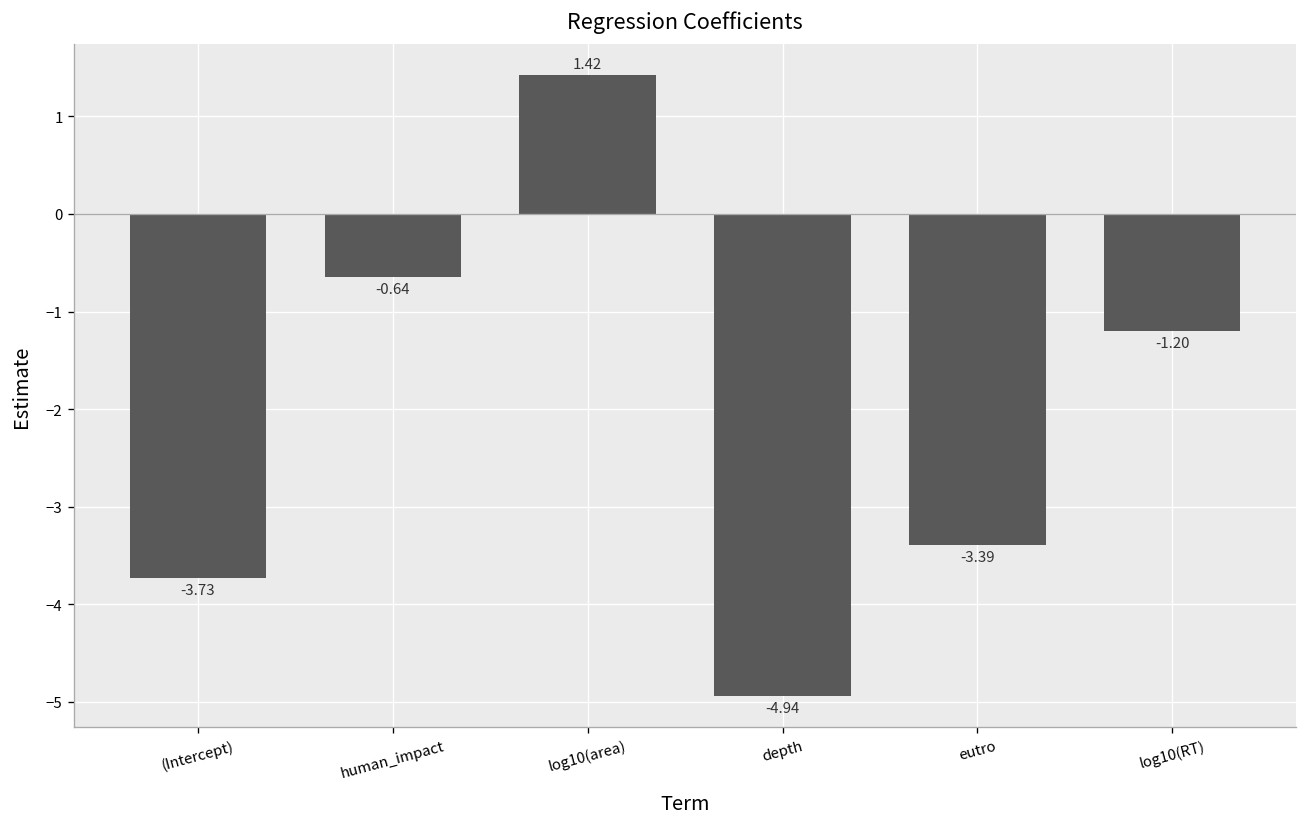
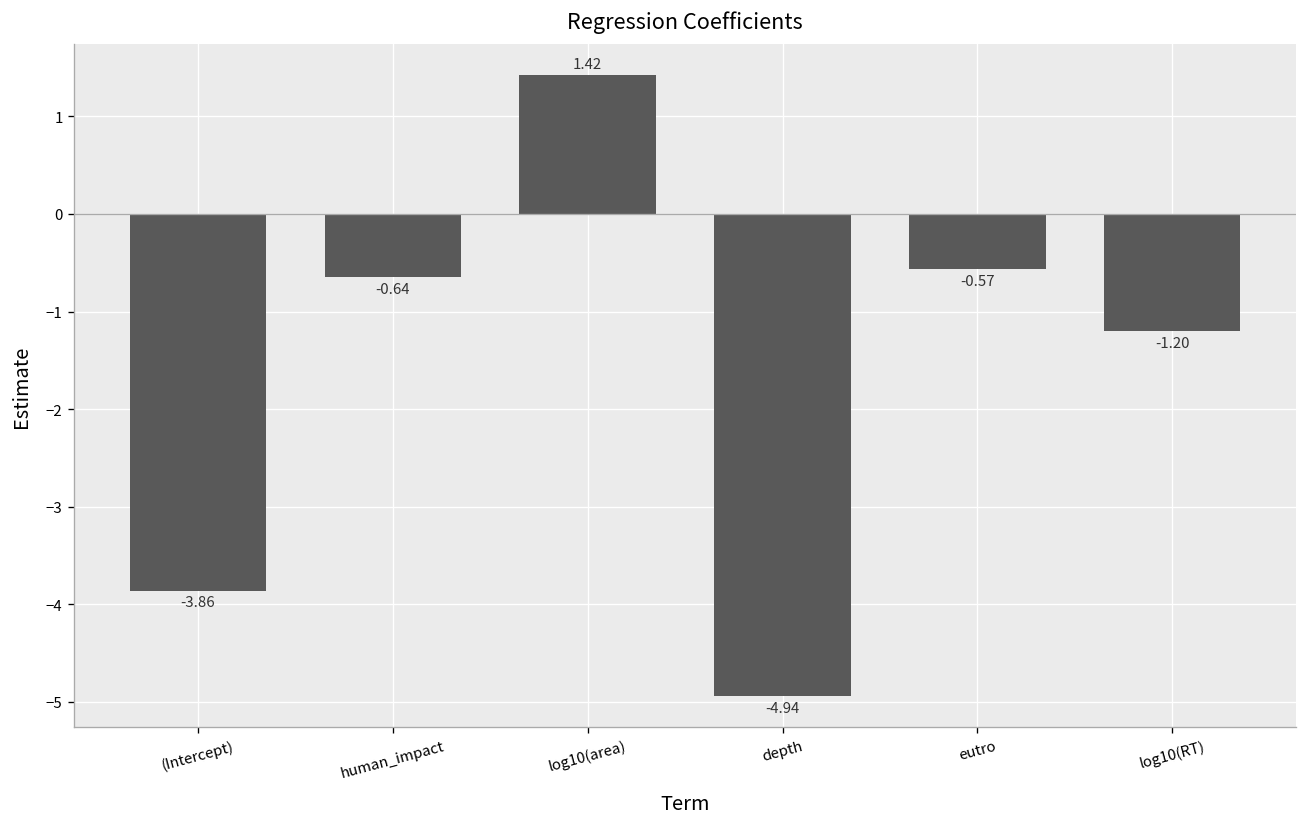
  {
-   "(Intercept)": -3.73,
+   "(Intercept)": -3.86,
    "human_impact": -0.64,
    "log10(area)": 1.42,
    "depth": -4.94,
-   "eutro": -3.39,
+   "eutro": -0.57,
    "log10(RT)": -1.20
  }
